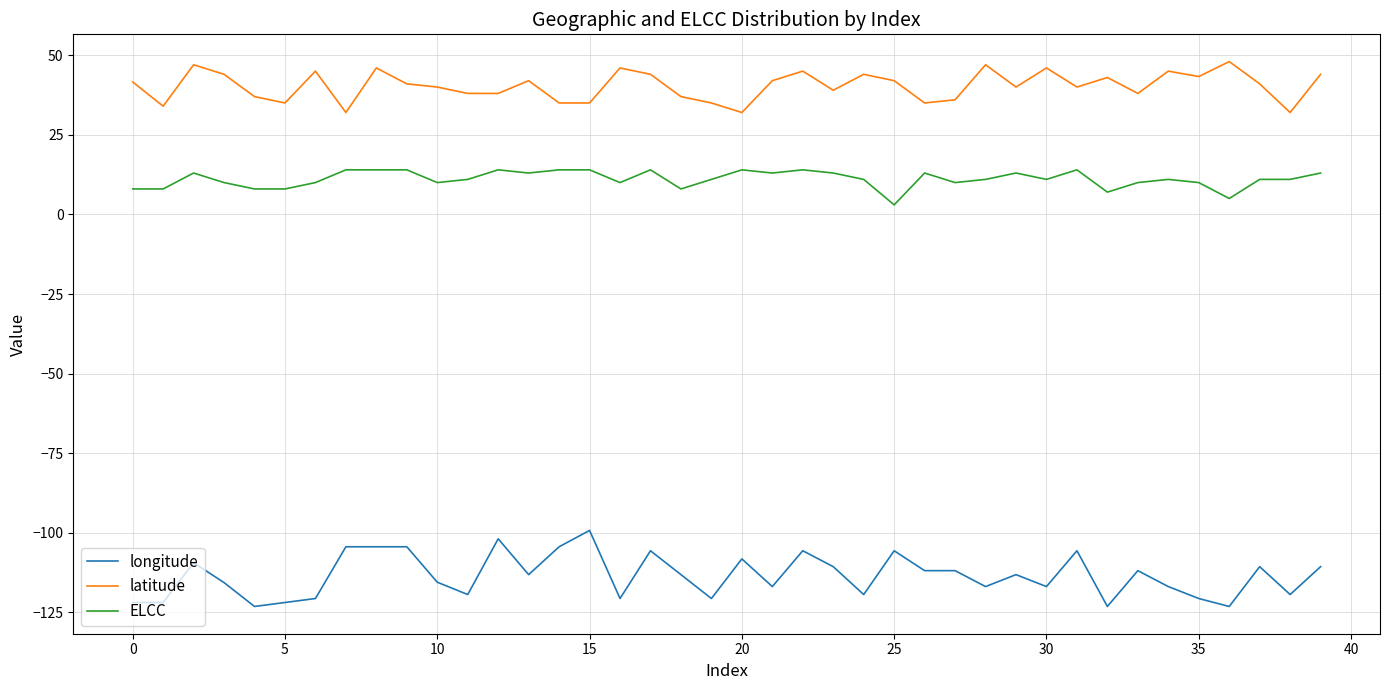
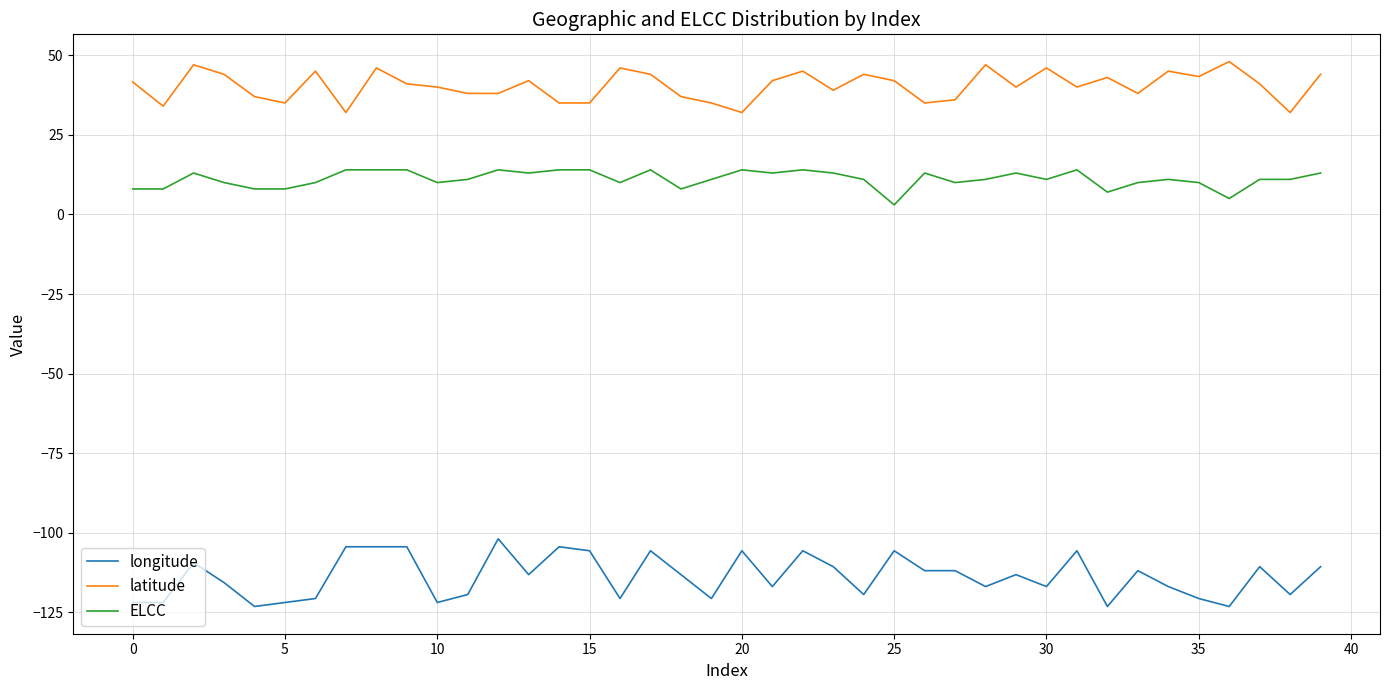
  {
    "longitude": {
      "5": -122,
-     "10": -116,
-     "15": -99,
-     "20": -108,
+     "10": -122,
+     "15": -106,
+     "20": -106,
      "25": -106,
      "30": -117,
      "35": -121
    },
    "latitude": {
      "0": 42,
      "5": 35,
      "10": 40,
      "15": 35,
      "20": 32,
      "25": 42,
      "30": 46,
      "35": 43
    },
    "ELCC": {
      "0": 8,
      "5": 8,
      "10": 10,
      "15": 14,
      "20": 14,
      "25": 3,
      "30": 11,
      "35": 10
    }
  }
